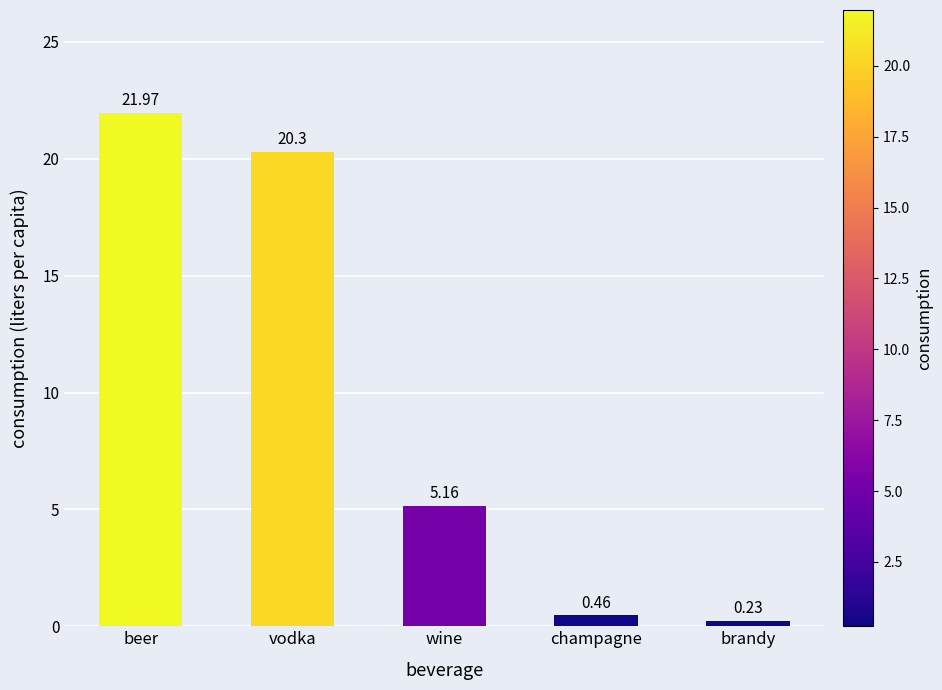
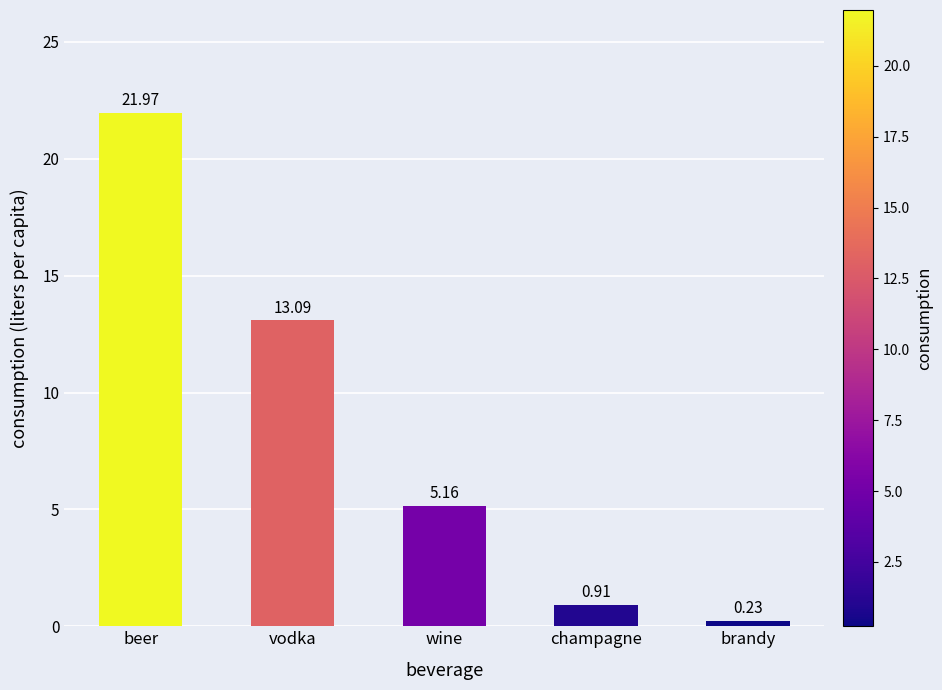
  {
    "beer": 21.97,
-   "vodka": 20.3,
+   "vodka": 13.09,
    "wine": 5.16,
-   "champagne": 0.46,
+   "champagne": 0.91,
    "brandy": 0.23
  }
